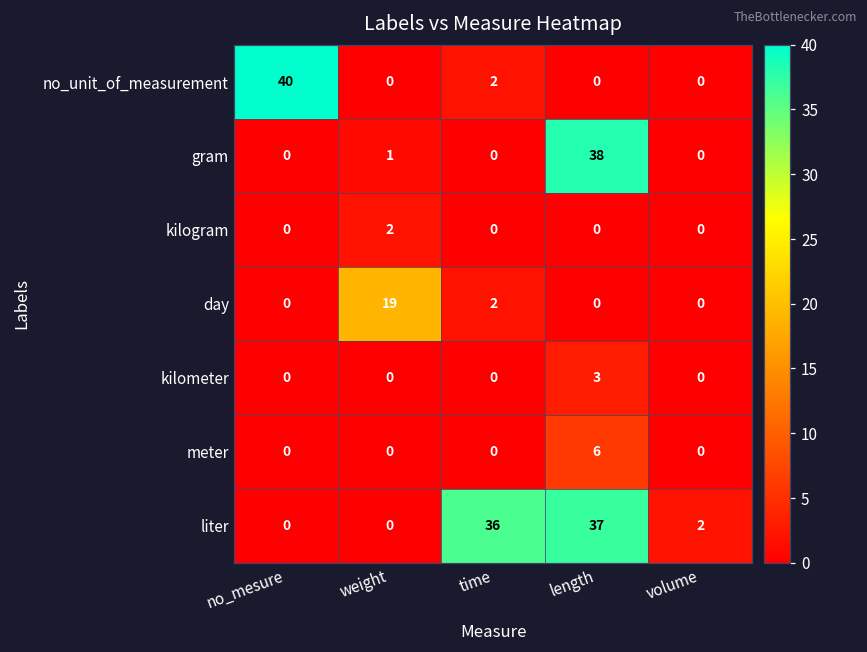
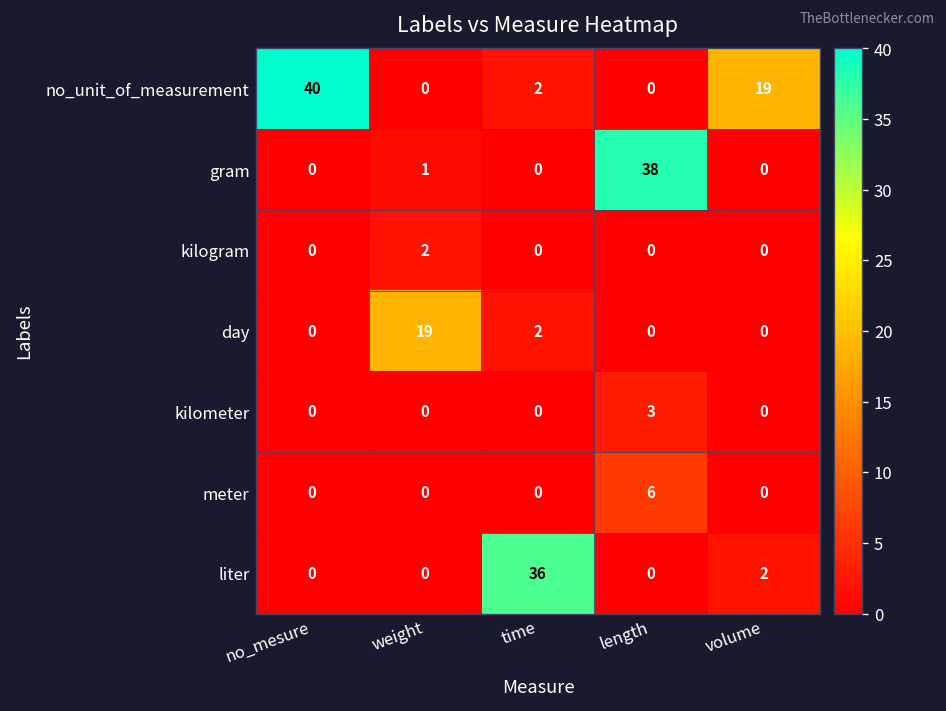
  {
    "no_unit_of_measurement": {
      "no_mesure": 40,
      "weight": 0,
      "time": 2,
      "length": 0,
-     "volume": 0
+     "volume": 19
    },
    "gram": {
      "no_mesure": 0,
      "weight": 1,
      "time": 0,
      "length": 38,
      "volume": 0
    },
    "kilogram": {
      "no_mesure": 0,
      "weight": 2,
      "time": 0,
      "length": 0,
      "volume": 0
    },
    "day": {
      "no_mesure": 0,
      "weight": 19,
      "time": 2,
      "length": 0,
      "volume": 0
    },
    "kilometer": {
      "no_mesure": 0,
      "weight": 0,
      "time": 0,
      "length": 3,
      "volume": 0
    },
    "meter": {
      "no_mesure": 0,
      "weight": 0,
      "time": 0,
      "length": 6,
      "volume": 0
    },
    "liter": {
      "no_mesure": 0,
      "weight": 0,
      "time": 36,
-     "length": 37,
+     "length": 0,
      "volume": 2
    }
  }
